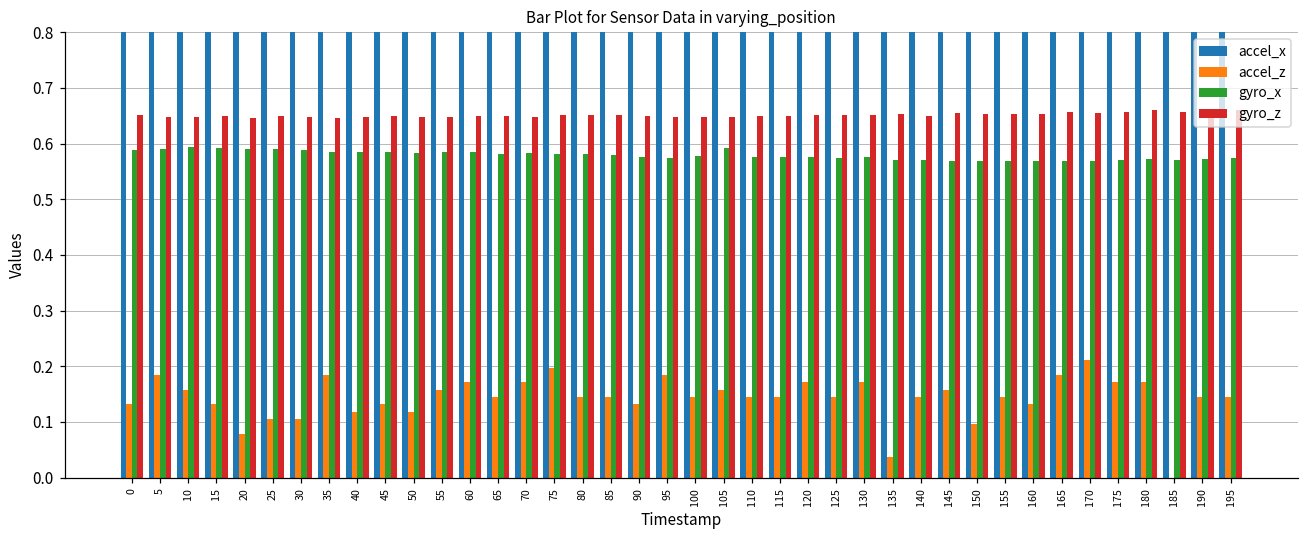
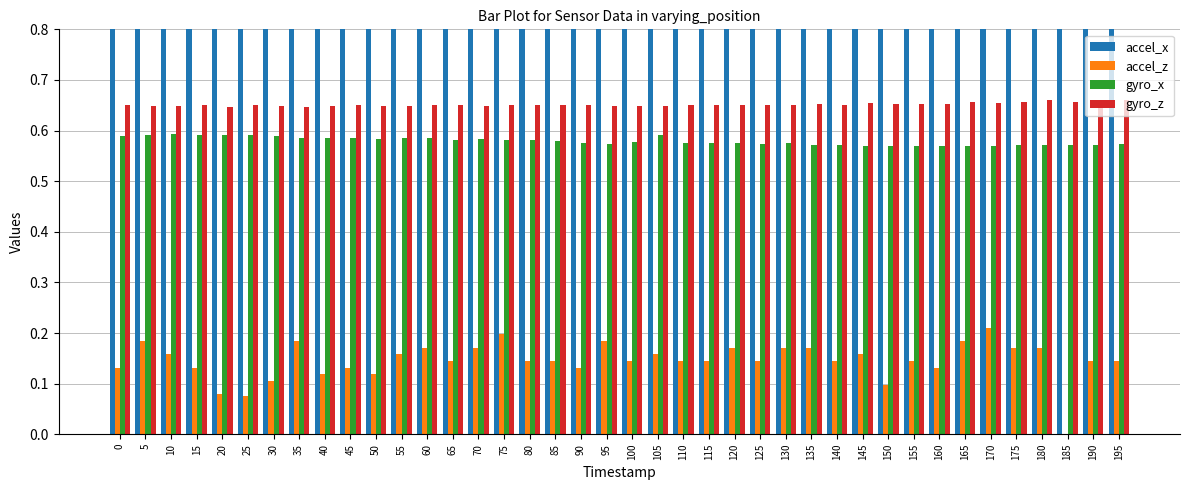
  {
    "accel_z": {
      "0": 0.13,
      "5": 0.18,
      "10": 0.16,
      "15": 0.13,
      "20": 0.08,
-     "25": 0.11,
+     "25": 0.08,
      "30": 0.11,
      "35": 0.18,
      "40": 0.12,
      "45": 0.13,
      "50": 0.12,
      "55": 0.16,
      "60": 0.17,
      "65": 0.14,
      "70": 0.17,
      "75": 0.20,
      "80": 0.14,
      "85": 0.14,
      "90": 0.13,
      "95": 0.18,
      "100": 0.14,
      "105": 0.16,
      "110": 0.14,
      "115": 0.14,
      "120": 0.17,
      "125": 0.14,
      "130": 0.17,
-     "135": 0.04,
+     "135": 0.17,
      "140": 0.14,
      "145": 0.16,
      "150": 0.10,
      "155": 0.14,
      "160": 0.13,
      "165": 0.18,
      "170": 0.21,
      "175": 0.17,
      "180": 0.17,
      "185": 0.00,
      "190": 0.14,
      "195": 0.14
    },
    "gyro_x": {
      "0": 0.59,
      "5": 0.59,
      "10": 0.59,
      "15": 0.59,
      "20": 0.59,
      "25": 0.59,
      "30": 0.59,
      "35": 0.59,
      "40": 0.59,
      "45": 0.59,
      "50": 0.58,
      "55": 0.59,
      "60": 0.59,
      "65": 0.58,
      "70": 0.58,
      "75": 0.58,
      "80": 0.58,
      "85": 0.58,
      "90": 0.58,
      "95": 0.57,
      "100": 0.58,
      "105": 0.59,
      "110": 0.58,
      "115": 0.58,
      "120": 0.58,
      "125": 0.57,
      "130": 0.58,
      "135": 0.57,
      "140": 0.57,
      "145": 0.57,
      "150": 0.57,
      "155": 0.57,
      "160": 0.57,
      "165": 0.57,
      "170": 0.57,
      "175": 0.57,
      "180": 0.57,
      "185": 0.57,
      "190": 0.57,
      "195": 0.57
    },
    "gyro_z": {
      "0": 0.65,
      "5": 0.65,
      "10": 0.65,
      "15": 0.65,
      "20": 0.65,
      "25": 0.65,
      "30": 0.65,
      "35": 0.65,
      "40": 0.65,
      "45": 0.65,
      "50": 0.65,
      "55": 0.65,
      "60": 0.65,
      "65": 0.65,
      "70": 0.65,
      "75": 0.65,
      "80": 0.65,
      "85": 0.65,
      "90": 0.65,
      "95": 0.65,
      "100": 0.65,
      "105": 0.65,
      "110": 0.65,
      "115": 0.65,
      "120": 0.65,
      "125": 0.65,
      "130": 0.65,
      "135": 0.65,
      "140": 0.65,
      "145": 0.65,
      "150": 0.65,
      "155": 0.65,
      "160": 0.65,
      "165": 0.66,
      "170": 0.65,
      "175": 0.66,
      "180": 0.66,
      "185": 0.66
    }
  }
